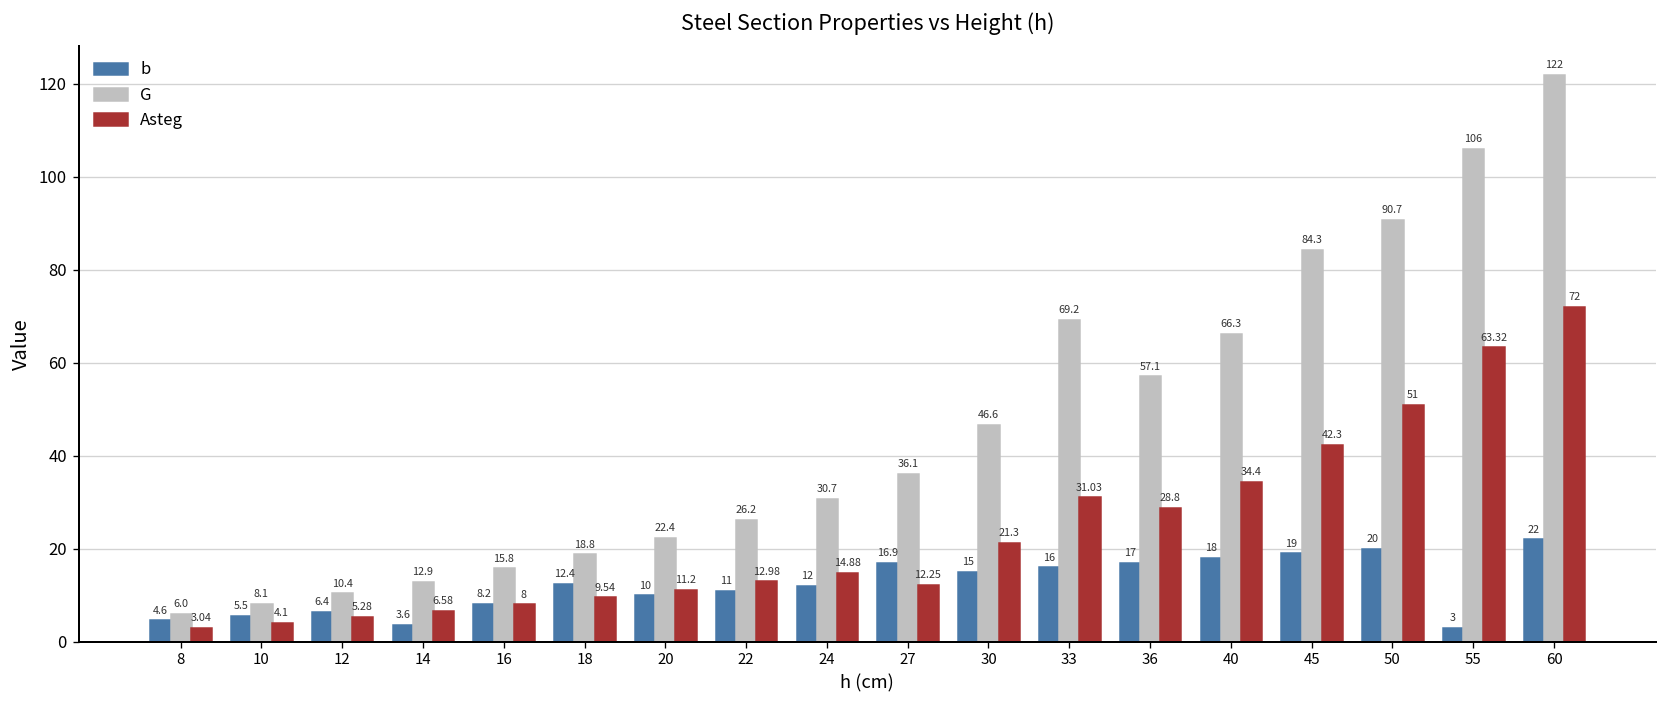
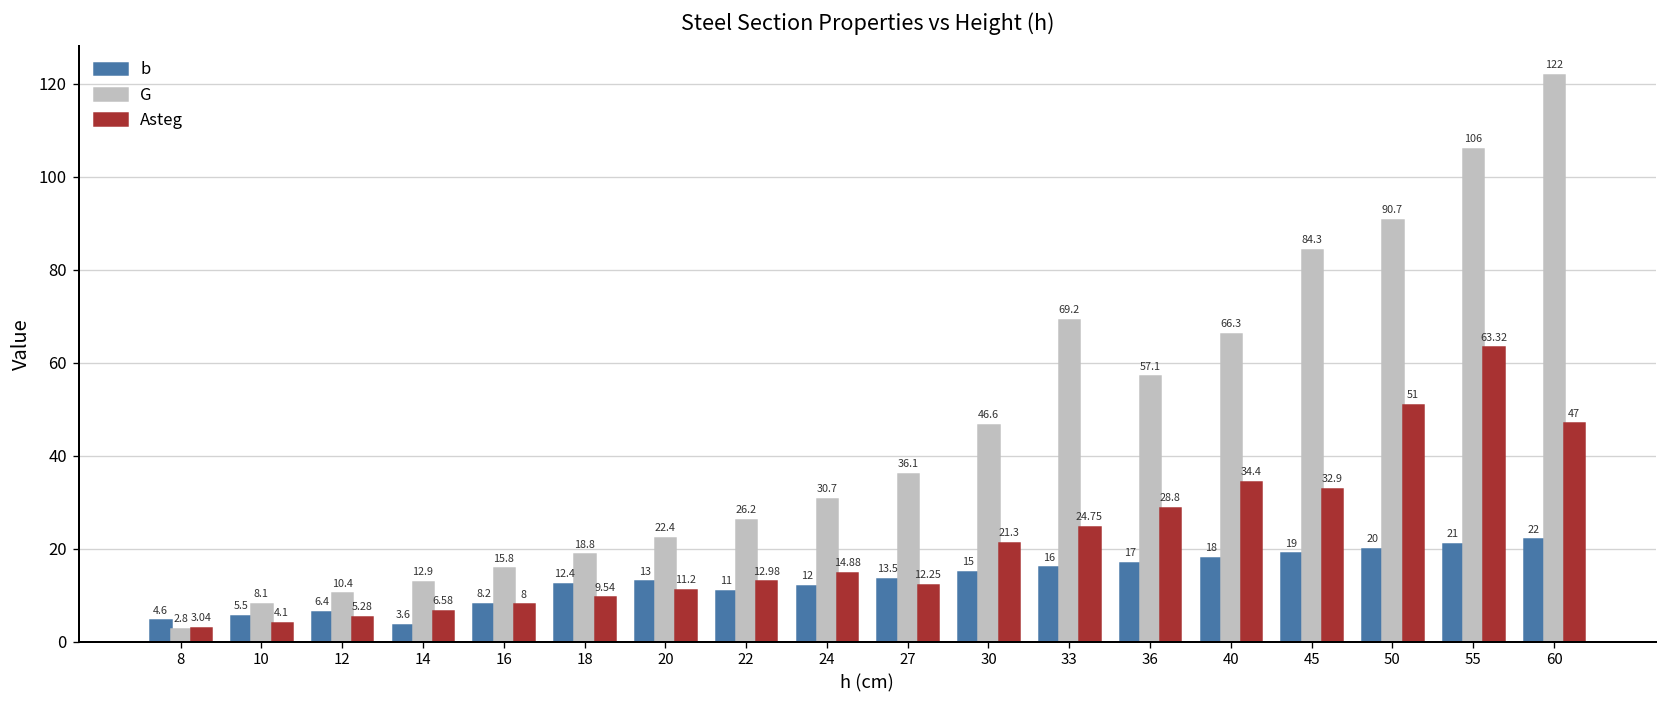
  {
    "b": {
      "8": 4.6,
      "10": 5.5,
      "12": 6.4,
      "14": 3.6,
      "16": 8.2,
      "18": 12.4,
-     "20": 10,
+     "20": 13,
      "22": 11,
      "24": 12,
-     "27": 16.9,
+     "27": 13.5,
      "30": 15,
      "33": 16,
      "36": 17,
      "40": 18,
      "45": 19,
      "50": 20,
-     "55": 3,
+     "55": 21,
      "60": 22
    },
    "G": {
-     "8": 6.0,
+     "8": 2.8,
      "10": 8.1,
      "12": 10.4,
      "14": 12.9,
      "16": 15.8,
      "18": 18.8,
      "20": 22.4,
      "22": 26.2,
      "24": 30.7,
      "27": 36.1,
      "30": 46.6,
      "33": 69.2,
      "36": 57.1,
      "40": 66.3,
      "45": 84.3,
      "50": 90.7,
      "55": 106,
      "60": 122
    },
    "Asteg": {
      "8": 3.04,
      "10": 4.1,
      "12": 5.28,
      "14": 6.58,
      "16": 8,
      "18": 9.54,
      "20": 11.2,
      "22": 12.98,
      "24": 14.88,
      "27": 12.25,
      "30": 21.3,
-     "33": 31.03,
+     "33": 24.75,
      "36": 28.8,
      "40": 34.4,
-     "45": 42.3,
+     "45": 32.9,
      "50": 51,
      "55": 63.32,
-     "60": 72
+     "60": 47
    }
  }
